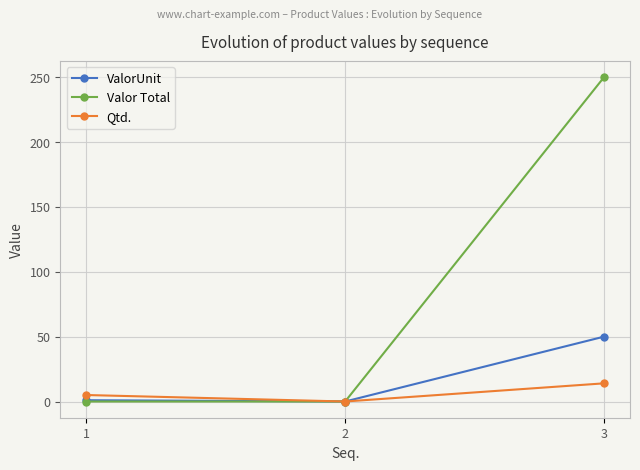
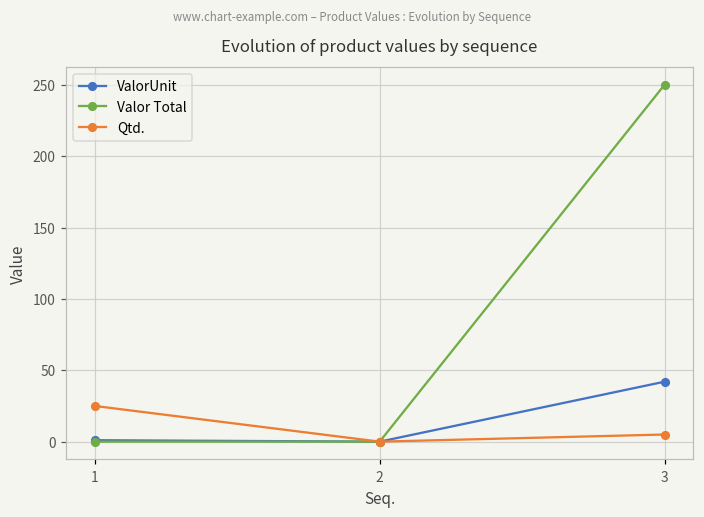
  {
    "ValorUnit": {
-     "3": 50
+     "3": 42
    },
    "Valor Total": {
      "3": 250
    },
    "Qtd.": {
-     "1": 5,
-     "3": 14
+     "1": 25,
+     "3": 5
    }
  }
